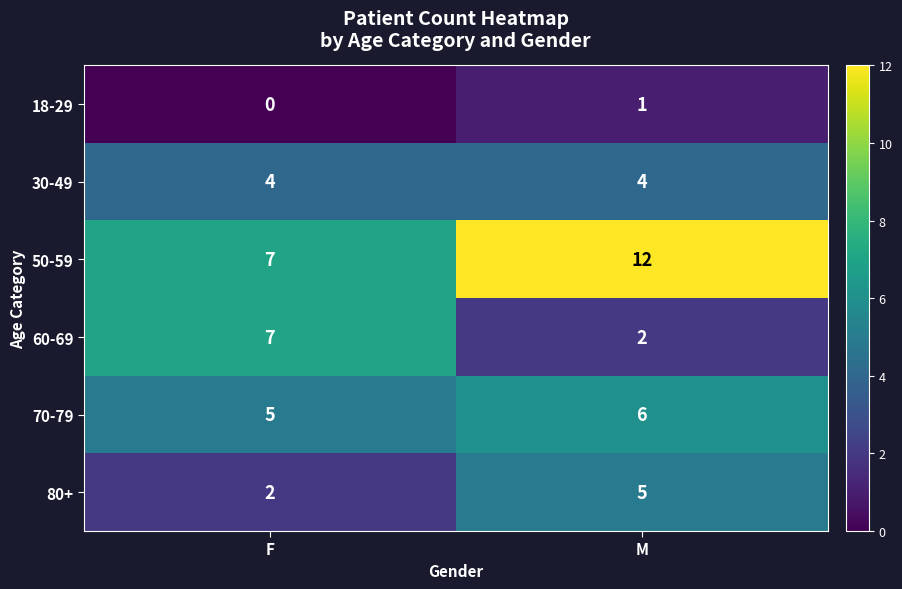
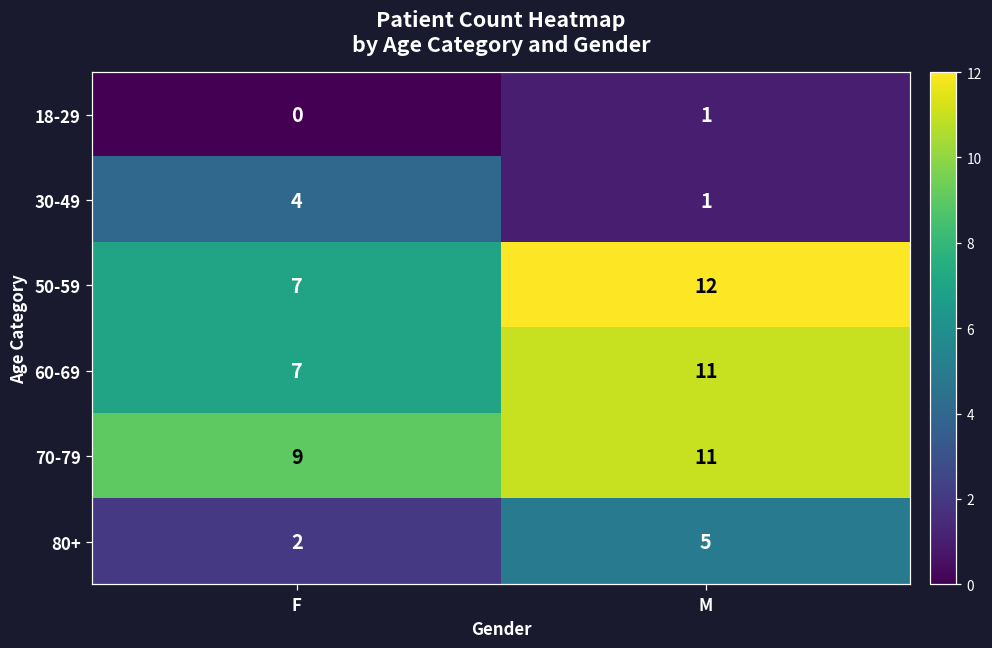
  {
    "18-29": {
      "F": 0,
      "M": 1
    },
    "30-49": {
      "F": 4,
-     "M": 4
+     "M": 1
    },
    "50-59": {
      "F": 7,
      "M": 12
    },
    "60-69": {
      "F": 7,
-     "M": 2
+     "M": 11
    },
    "70-79": {
-     "F": 5,
-     "M": 6
+     "F": 9,
+     "M": 11
    },
    "80+": {
      "F": 2,
      "M": 5
    }
  }
